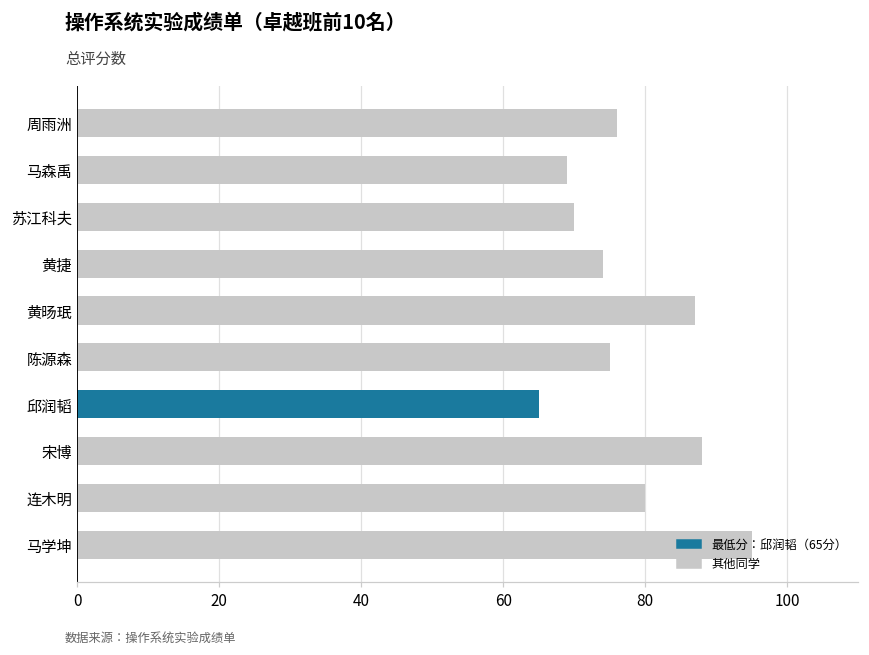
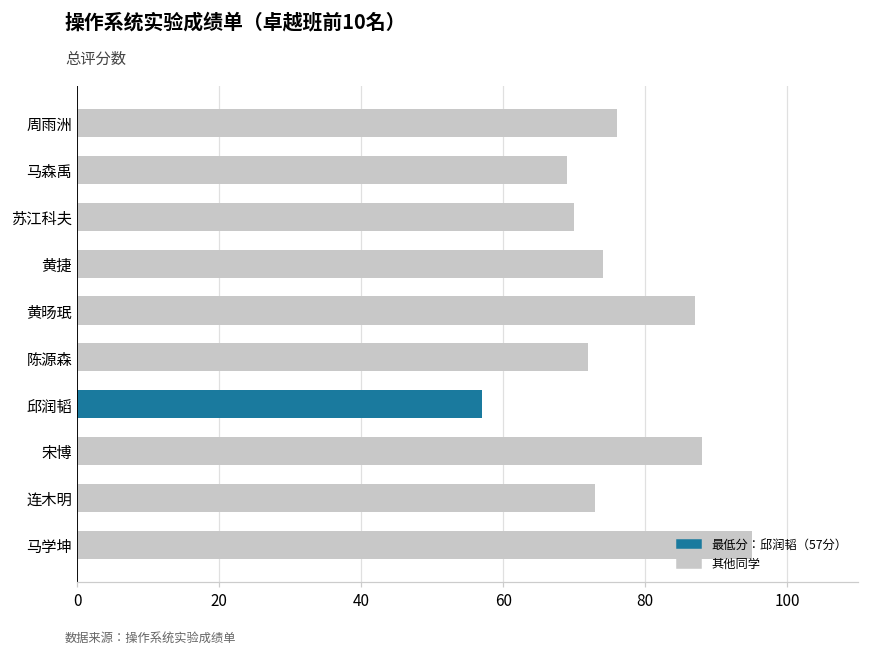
  {
-   "陈源森": "75",
-   "邱润韬": "65分）",
-   "连木明": "80"
+   "陈源森": "72",
+   "邱润韬": "57分）",
+   "连木明": "73"
  }
